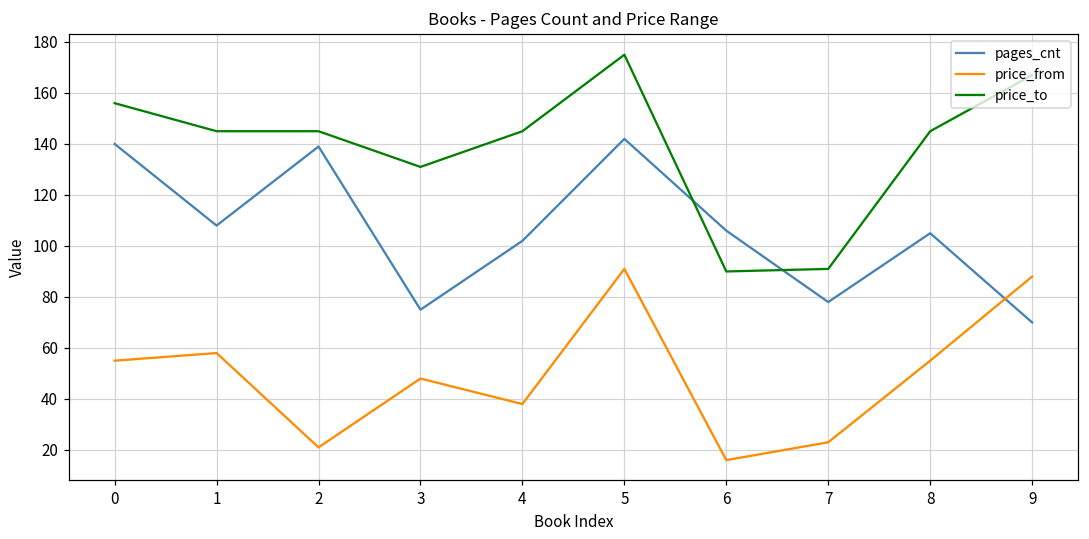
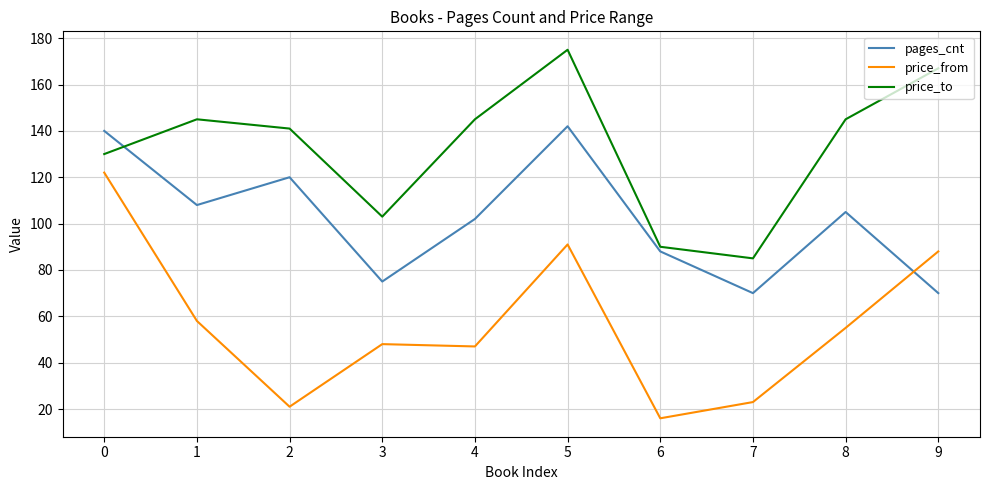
  {
    "pages_cnt": {
      "0": 140,
      "1": 108,
-     "2": 139,
+     "2": 120,
      "3": 75,
      "4": 102,
      "5": 142,
-     "6": 106,
-     "7": 78,
+     "6": 88,
+     "7": 70,
      "8": 105,
      "9": 70
    },
    "price_from": {
-     "0": 55,
+     "0": 122,
      "1": 58,
      "2": 21,
      "3": 48,
-     "4": 38,
+     "4": 47,
      "5": 91,
      "6": 16,
      "7": 23,
      "8": 55,
      "9": 88
    },
    "price_to": {
-     "0": 156,
+     "0": 130,
      "1": 145,
-     "2": 145,
-     "3": 131,
+     "2": 141,
+     "3": 103,
      "4": 145,
      "5": 175,
      "6": 90,
-     "7": 91,
+     "7": 85,
      "8": 145
    }
  }
